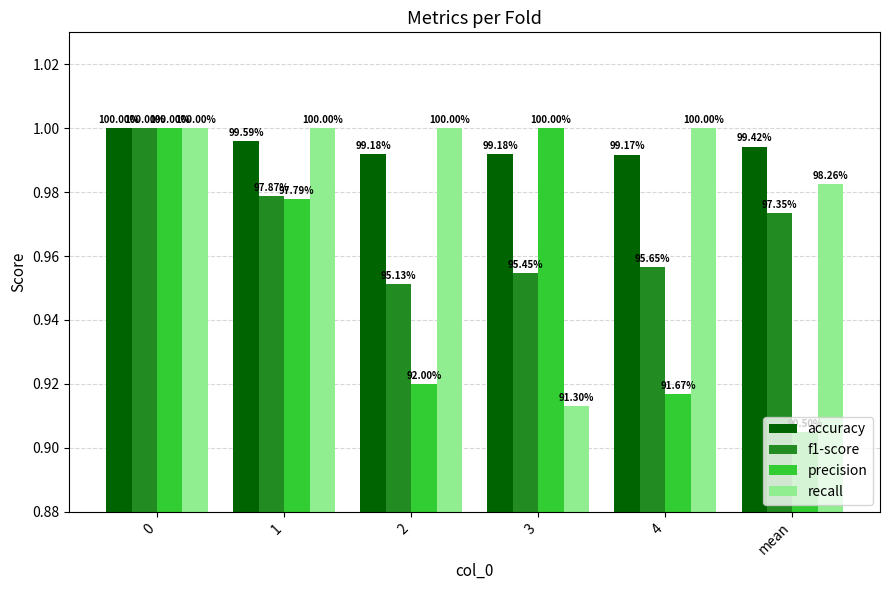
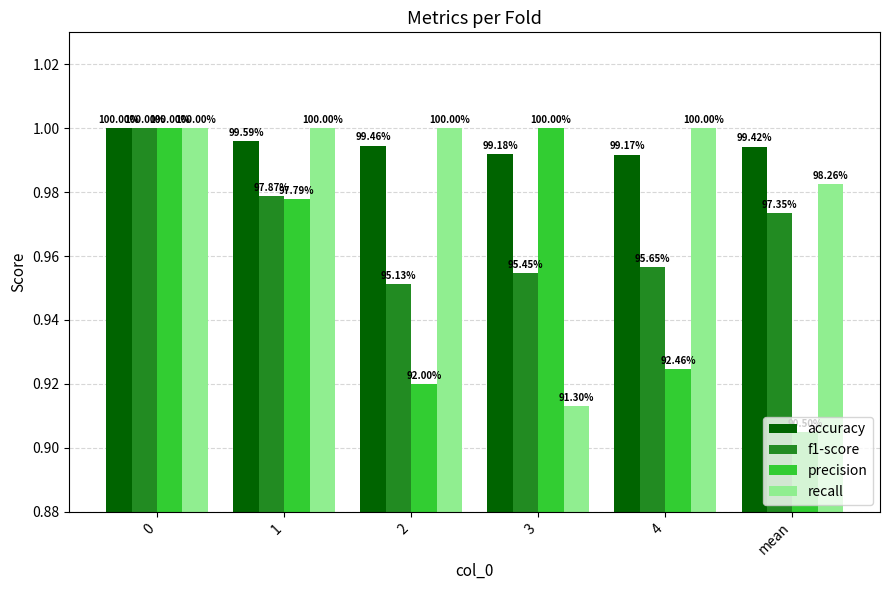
  {
    "accuracy": {
      "1": "99.59%",
-     "2": "99.18%",
+     "2": "99.46%",
      "3": "99.18%",
      "4": "99.17%",
      "mean": "99.42%"
    },
    "f1-score": {
      "2": "95.13%",
      "3": "95.45%",
      "4": "95.65%",
      "mean": "97.35%"
    },
    "precision": {
      "2": "92.00%",
      "3": "100.00%",
-     "4": "91.67%"
+     "4": "92.46%"
    },
    "recall": {
      "1": "100.00%",
      "2": "100.00%",
      "3": "91.30%",
      "4": "100.00%",
      "mean": "98.26%"
    }
  }
